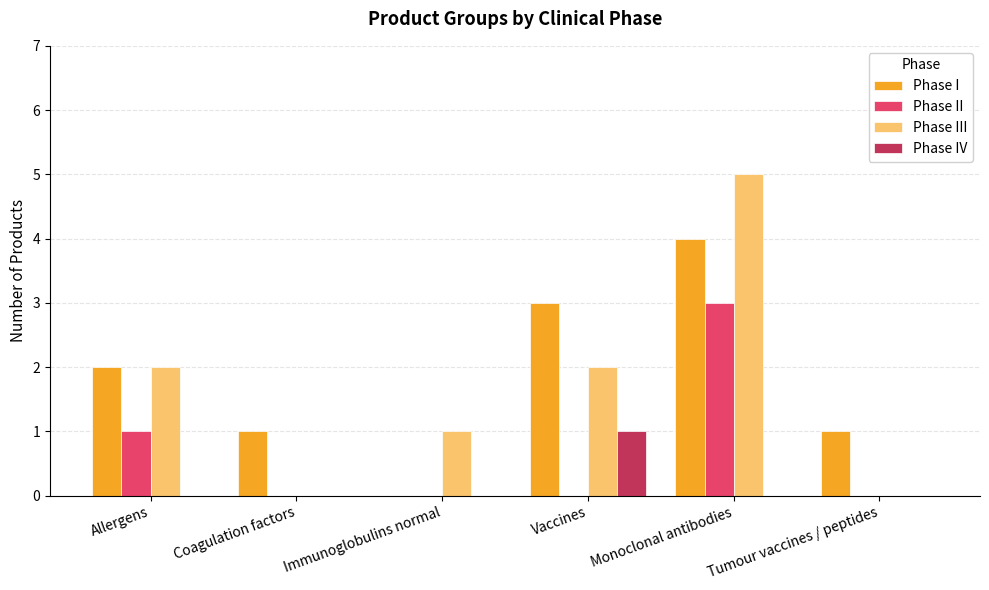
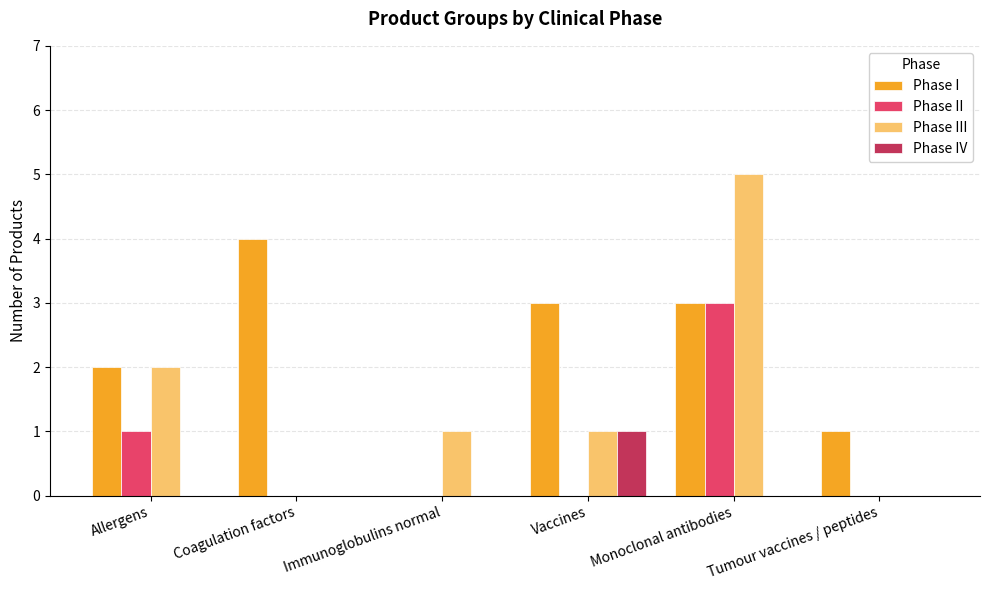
  {
    "Phase I": {
      "Allergens": 2,
-     "Coagulation factors": 1,
+     "Coagulation factors": 4,
      "Immunoglobulins normal": 0,
      "Vaccines": 3,
-     "Monoclonal antibodies": 4,
+     "Monoclonal antibodies": 3,
      "Tumour vaccines / peptides": 1
    },
    "Phase III": {
      "Allergens": 2,
      "Coagulation factors": 0,
      "Immunoglobulins normal": 1,
-     "Vaccines": 2,
+     "Vaccines": 1,
      "Monoclonal antibodies": 5,
      "Tumour vaccines / peptides": 0
    }
  }
